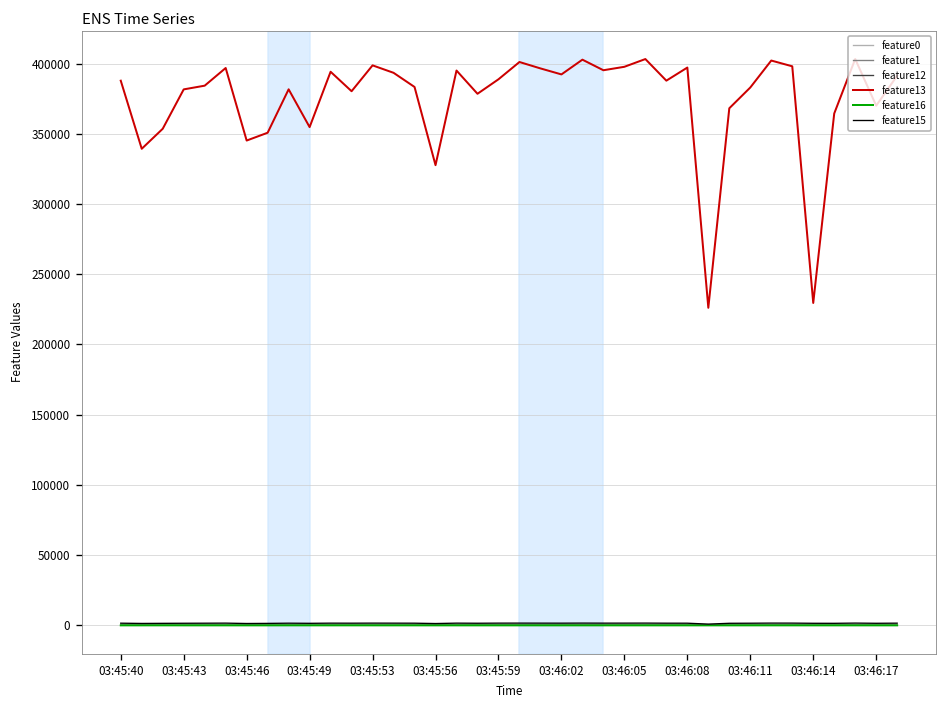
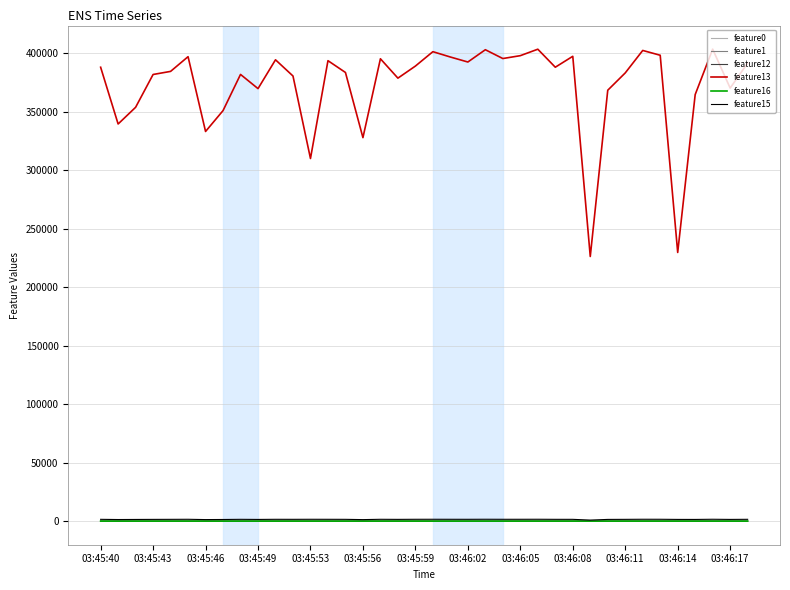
  {
    "feature13": {
      "03:45:40": 388000,
      "03:45:43": 382000,
-     "03:45:46": 345000,
-     "03:45:49": 355000,
-     "03:45:53": 399000,
+     "03:45:46": 333000,
+     "03:45:49": 370000,
+     "03:45:53": 310000,
      "03:45:56": 328000,
      "03:45:59": 389000,
      "03:46:02": 392000,
      "03:46:05": 398000,
      "03:46:08": 397000,
      "03:46:11": 383000,
      "03:46:14": 230000
    }
  }
